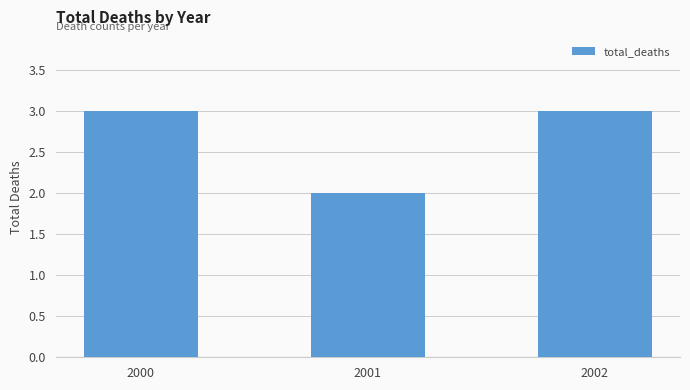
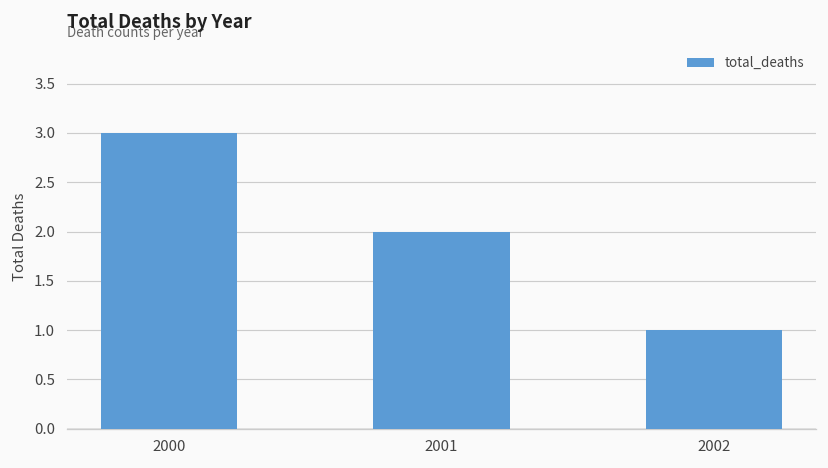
  {
    "2000": 3,
    "2001": 2,
-   "2002": 3
+   "2002": 1
  }
